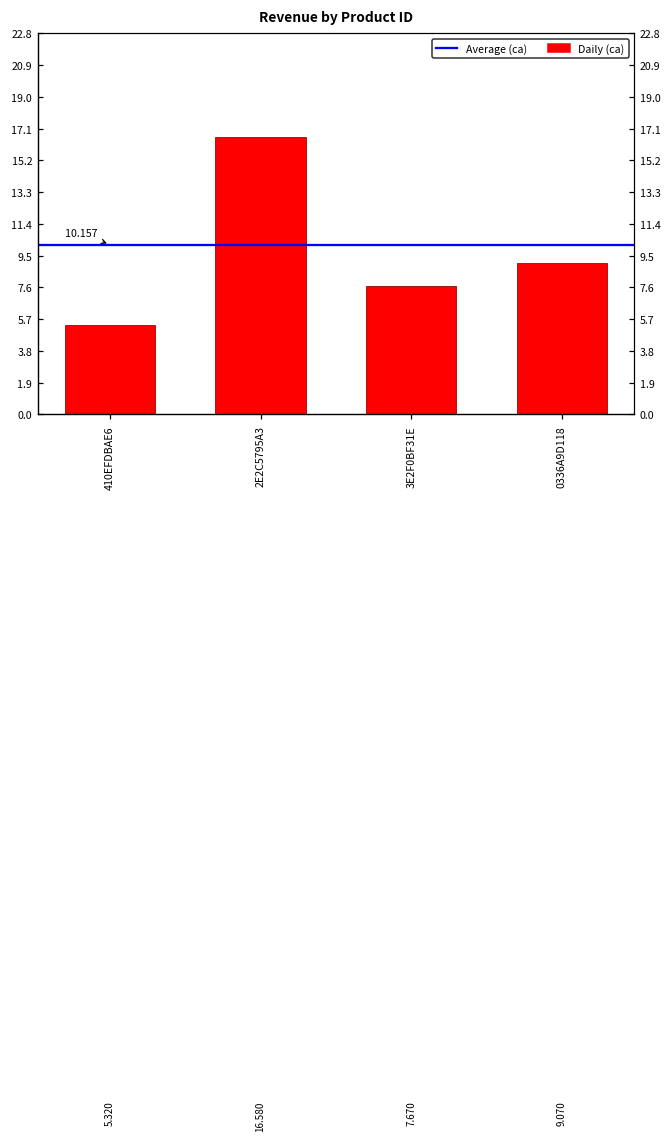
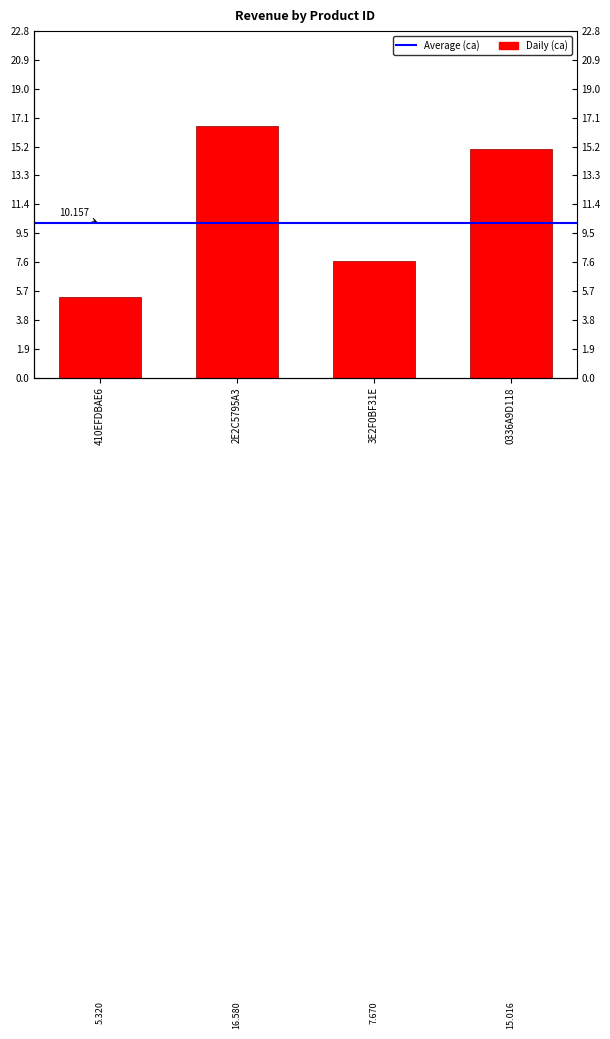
  {
-   "0336A9D118": 9.070
+   "0336A9D118": 15.016
  }
